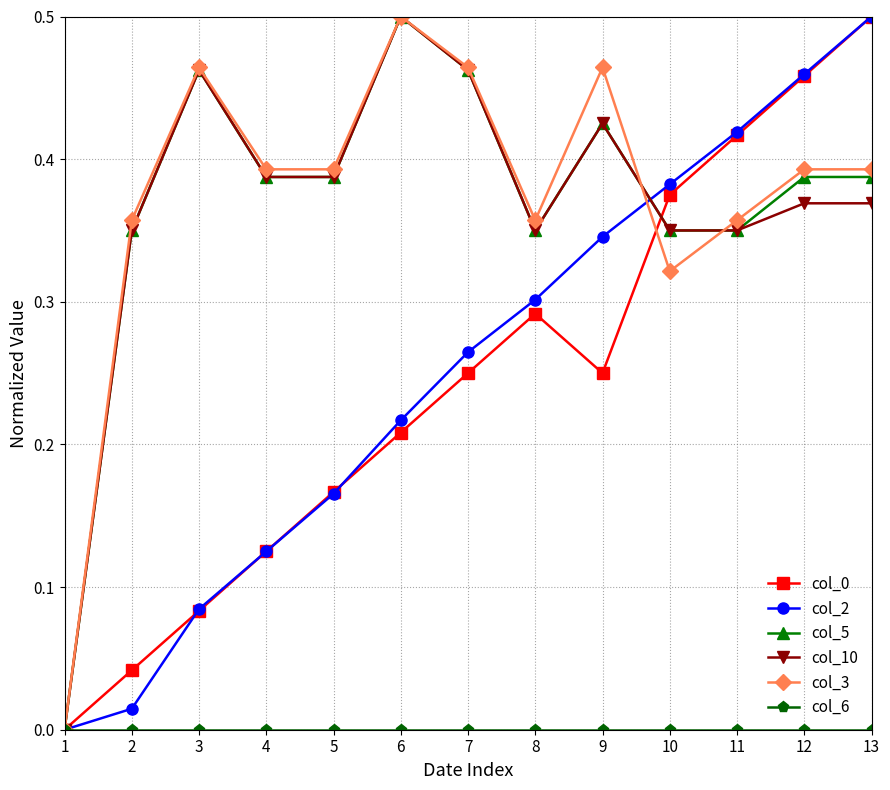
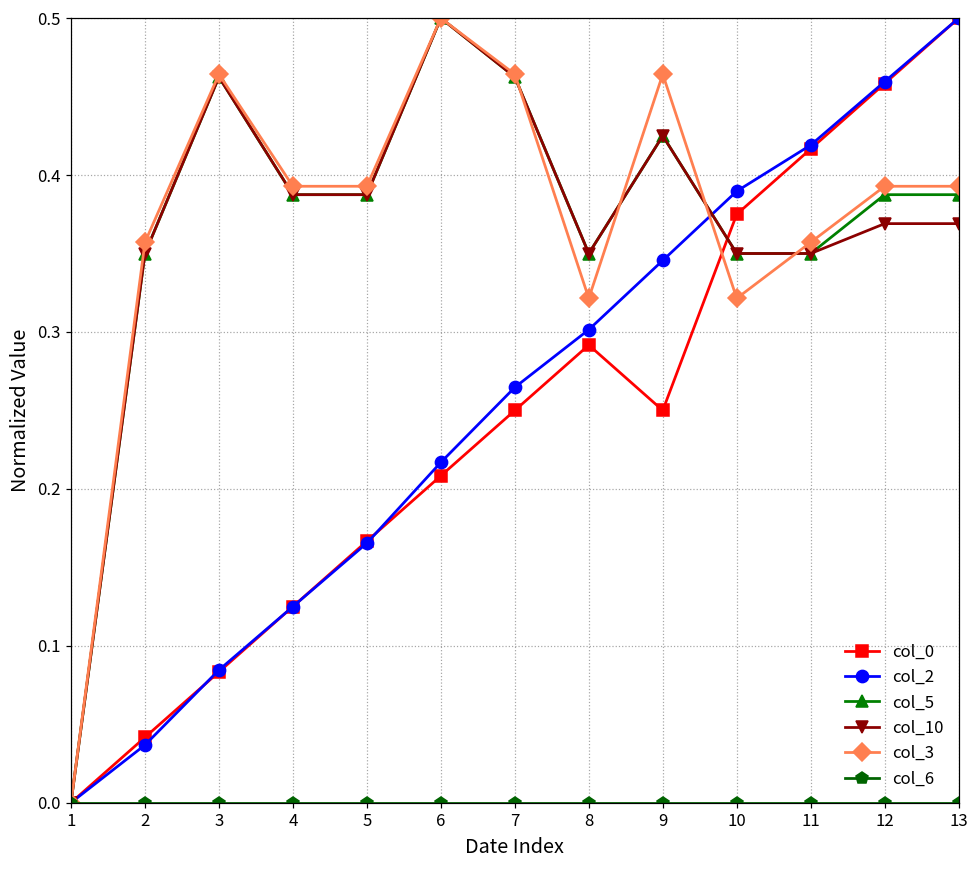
  {
    "col_0": {
      "2": 0.042,
      "6": 0.208,
      "7": 0.250,
      "8": 0.292,
      "9": 0.250,
      "10": 0.375,
      "11": 0.417
    },
    "col_2": {
-     "2": 0.015,
+     "2": 0.037,
      "6": 0.217,
      "7": 0.265,
      "8": 0.301,
      "9": 0.346,
-     "10": 0.382,
+     "10": 0.390,
      "11": 0.419
    },
    "col_10": {
      "12": 0.369,
      "13": 0.369
    },
    "col_3": {
      "2": 0.357,
      "3": 0.464,
      "4": 0.393,
      "5": 0.393,
      "7": 0.464,
-     "8": 0.357,
+     "8": 0.321,
      "9": 0.464,
      "10": 0.321,
      "11": 0.357,
      "12": 0.393,
      "13": 0.393
    }
  }
